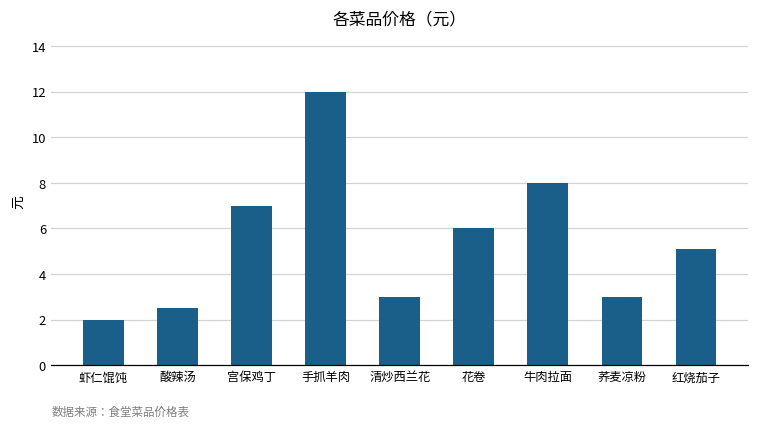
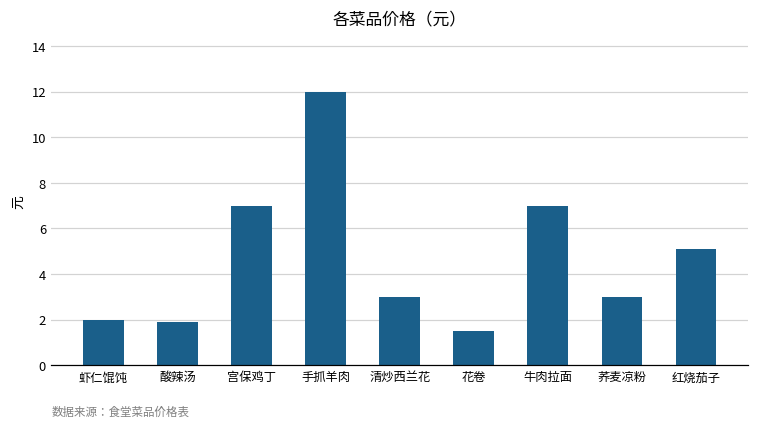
  {
    "虾仁馄饨": 2.0,
-   "酸辣汤": 2.5,
+   "酸辣汤": 1.9,
    "宫保鸡丁": 7.0,
    "手抓羊肉": 12.0,
    "清炒西兰花": 3.0,
-   "花卷": 6.0,
-   "牛肉拉面": 8,
+   "花卷": 1.5,
+   "牛肉拉面": 7,
    "荞麦凉粉": 3.0,
    "红烧茄子": 5.1
  }
